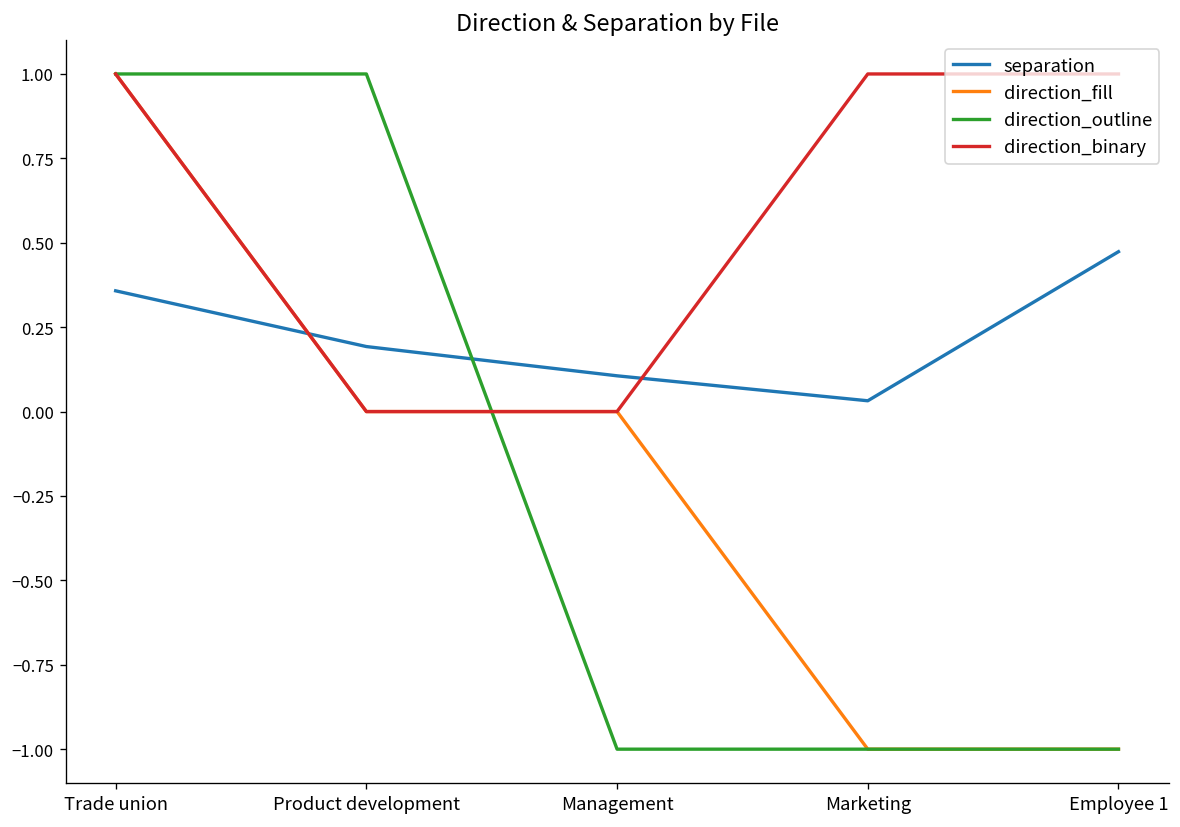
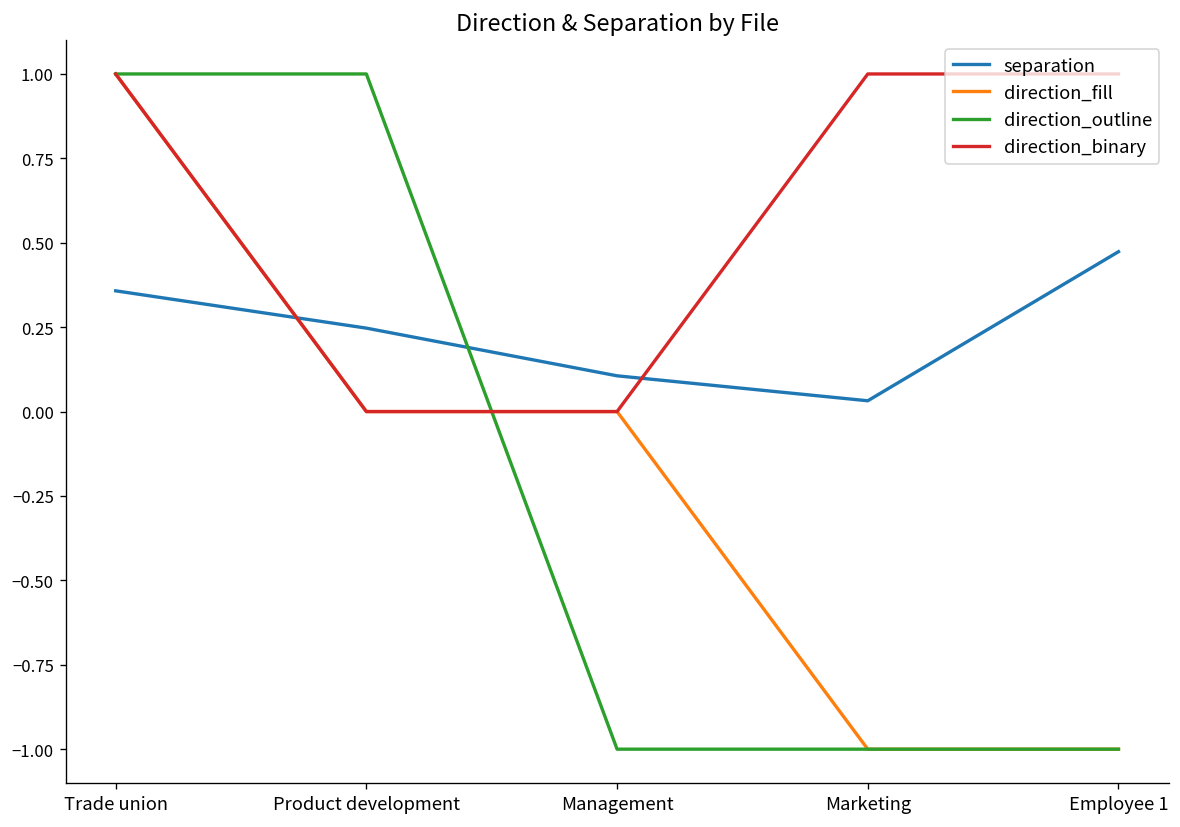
  {
    "separation": {
      "Trade union": 0.36,
-     "Product development": 0.19,
+     "Product development": 0.25,
      "Management": 0.11,
      "Marketing": 0.03,
      "Employee 1": 0.47
    },
    "direction_outline": {
      "Product development": 1.00,
      "Management": -1.00
    },
    "direction_binary": {
      "Marketing": 1.00
    }
  }
